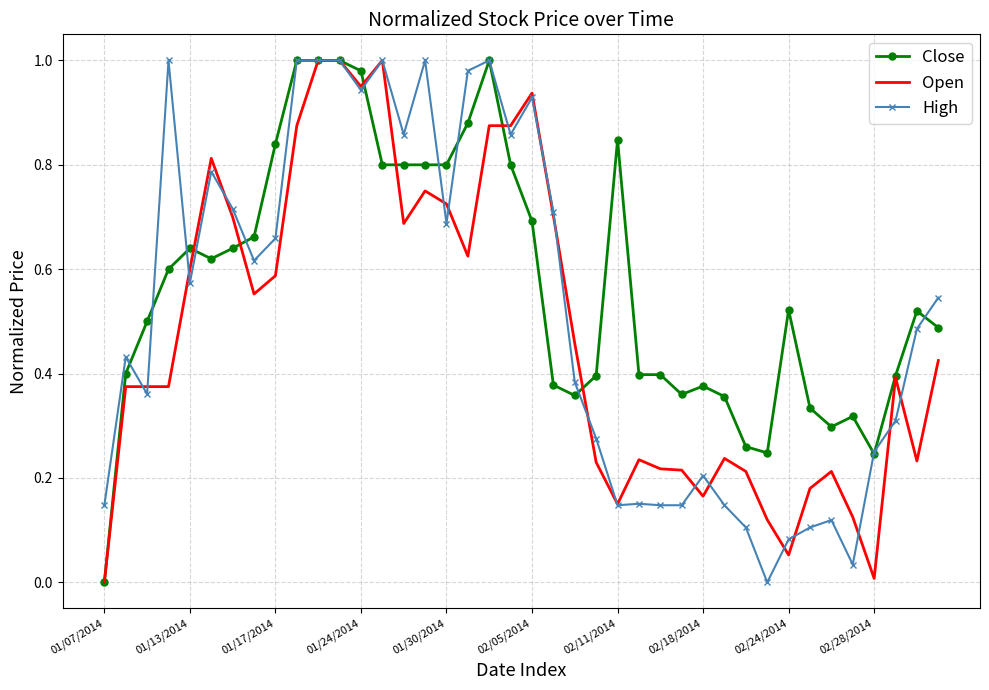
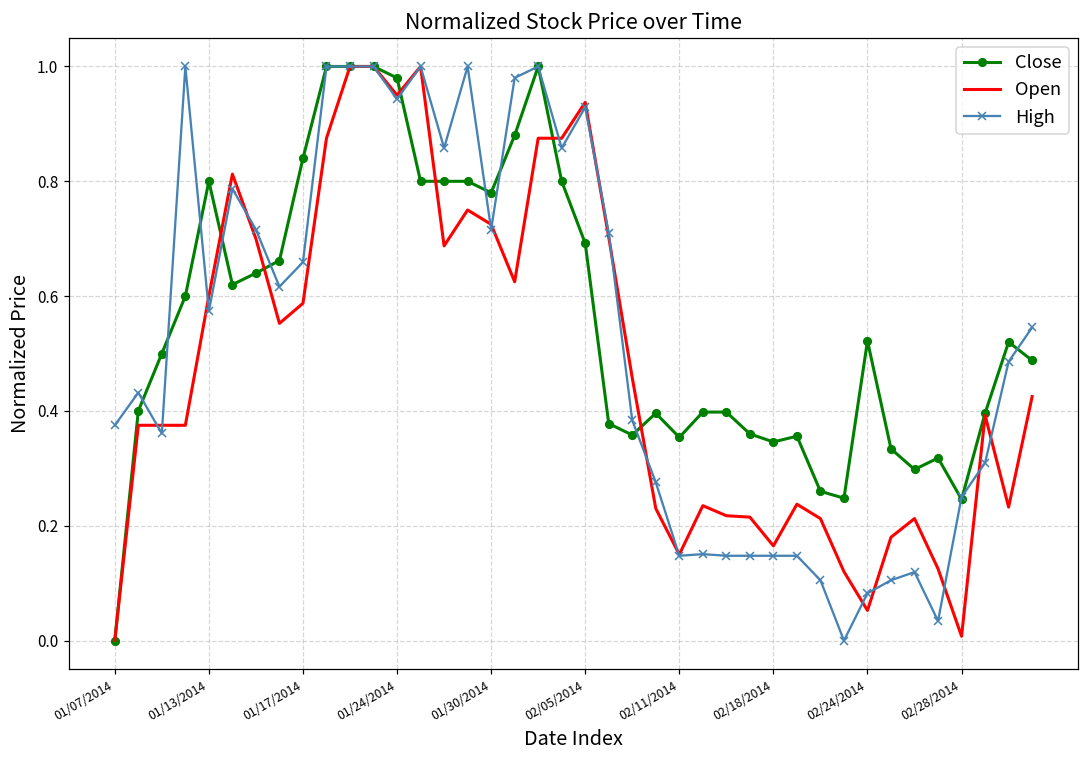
  {
    "Close": {
-     "01/13/2014": 0.64,
+     "01/13/2014": 0.80,
      "01/17/2014": 0.84,
      "01/24/2014": 0.98,
-     "01/30/2014": 0.80,
+     "01/30/2014": 0.78,
      "02/05/2014": 0.69,
-     "02/11/2014": 0.85,
-     "02/18/2014": 0.38,
+     "02/11/2014": 0.35,
+     "02/18/2014": 0.35,
      "02/24/2014": 0.52
    },
    "Open": {
      "01/13/2014": 0.60,
      "01/17/2014": 0.59,
      "01/24/2014": 0.95,
      "01/30/2014": 0.72,
      "02/05/2014": 0.94,
      "02/18/2014": 0.17,
      "02/24/2014": 0.05,
      "02/28/2014": 0.01
    },
    "High": {
-     "01/07/2014": 0.15,
+     "01/07/2014": 0.38,
      "01/13/2014": 0.57,
      "01/17/2014": 0.66,
      "01/24/2014": 0.94,
-     "01/30/2014": 0.69,
+     "01/30/2014": 0.72,
      "02/05/2014": 0.93,
-     "02/18/2014": 0.20,
+     "02/18/2014": 0.15,
      "02/24/2014": 0.08
    }
  }
